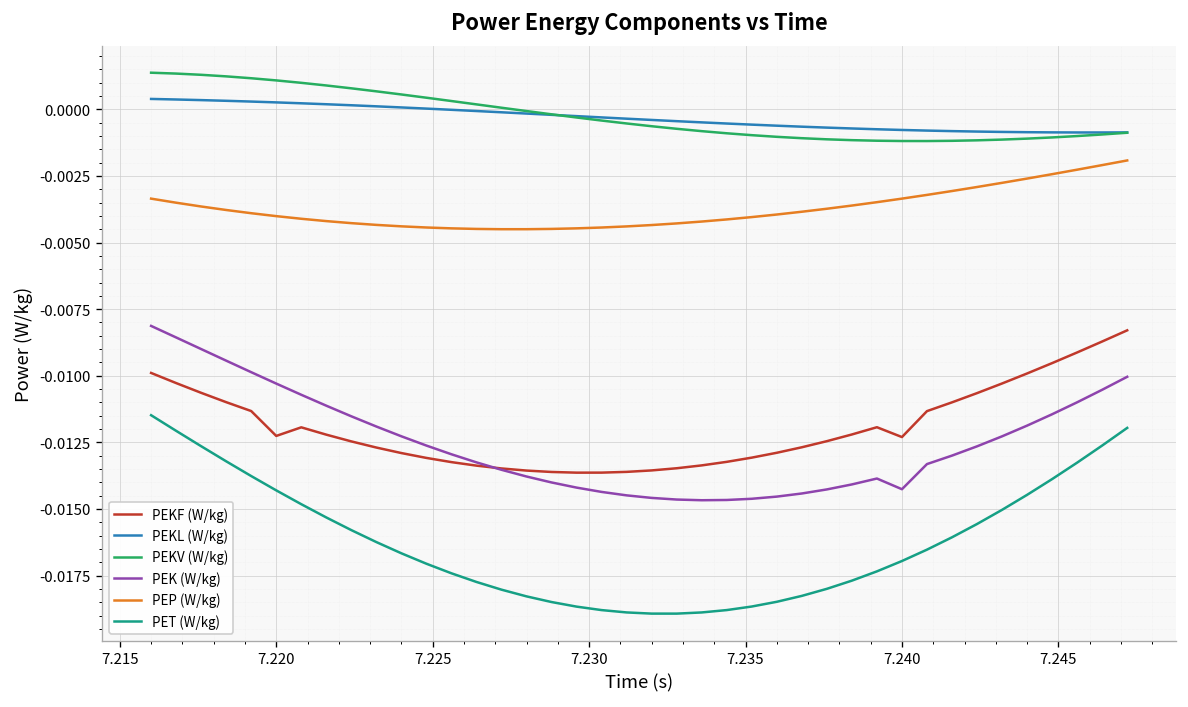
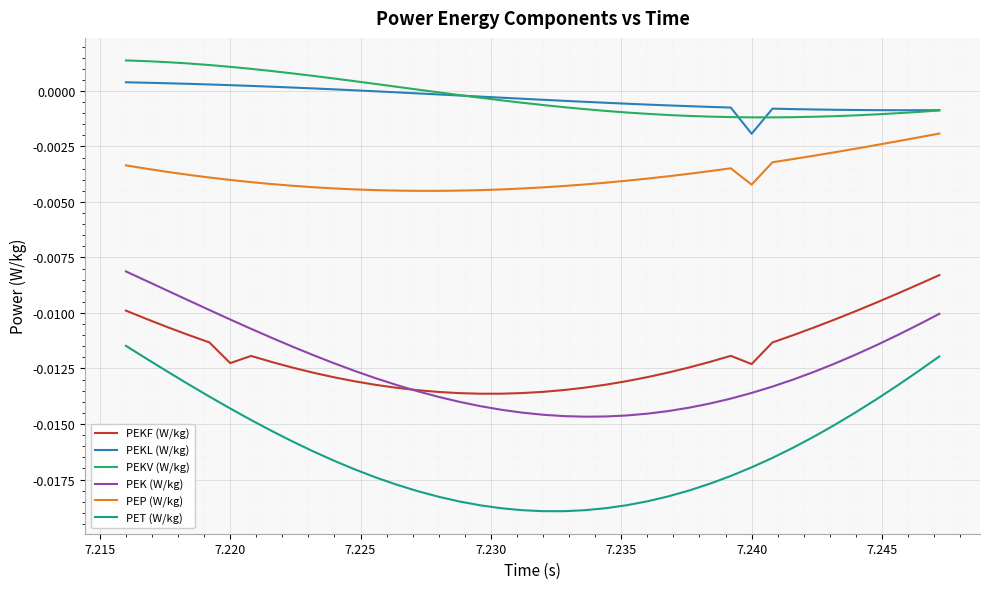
  {
    "PEKF (W/kg)": {
      "7.220": -0.0123,
      "7.240": -0.0123
    },
    "PEKL (W/kg)": {
      "7.220": 0.0003,
-     "7.240": -0.0008
+     "7.240": -0.0019
    },
    "PEK (W/kg)": {
      "7.220": -0.0103,
-     "7.240": -0.0143
+     "7.240": -0.0136
    },
    "PEP (W/kg)": {
      "7.220": -0.0040,
-     "7.240": -0.0034
+     "7.240": -0.0042
    }
  }
